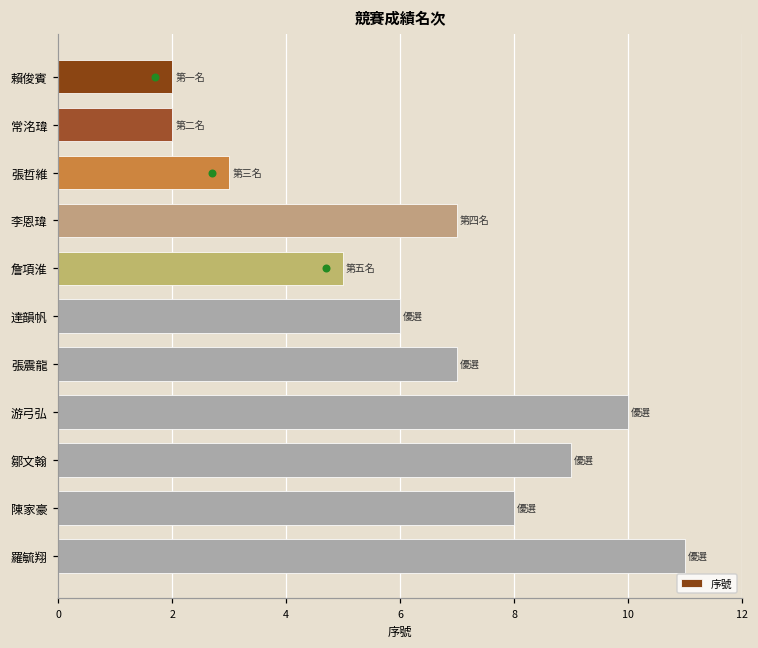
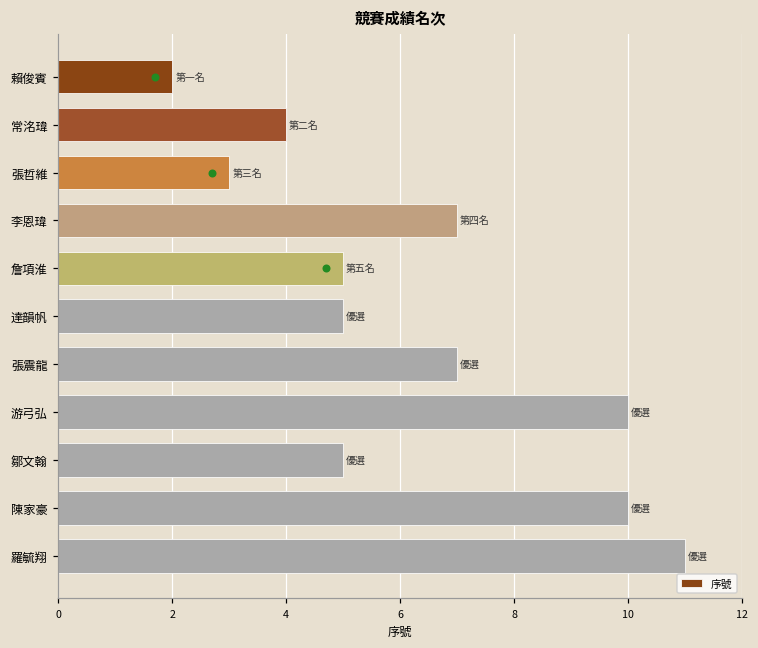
  {
    "序號": {
      "賴俊賓": 2,
-     "常洺瑋": 2,
+     "常洺瑋": 4,
      "張哲維": 3,
      "李恩瑋": 7,
      "詹項淮": 5,
-     "達韻帆": 6,
+     "達韻帆": 5,
      "張震龍": 7,
      "游弓弘": 10,
-     "鄒文翰": 9,
-     "陳家豪": 8,
+     "鄒文翰": 5,
+     "陳家豪": 10,
      "羅毓翔": 11
    }
  }
